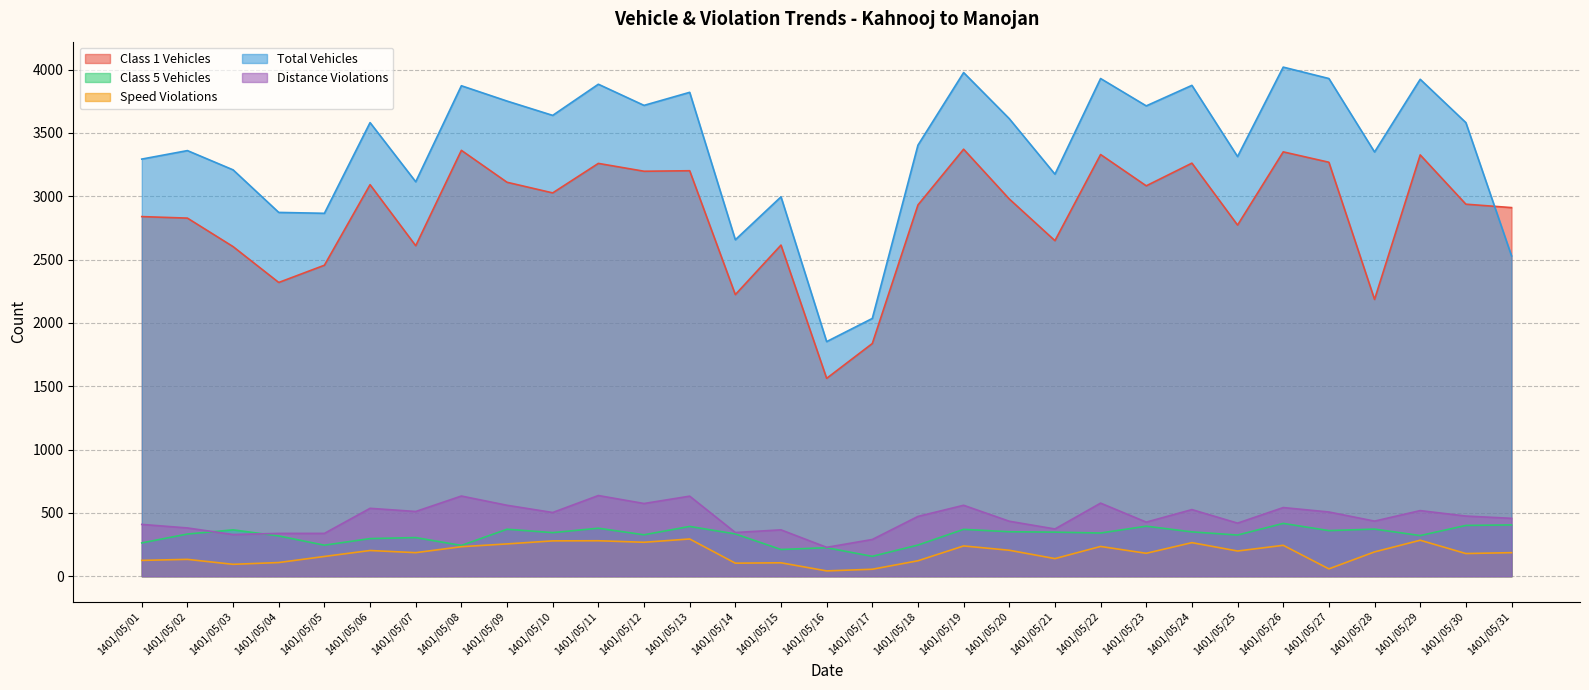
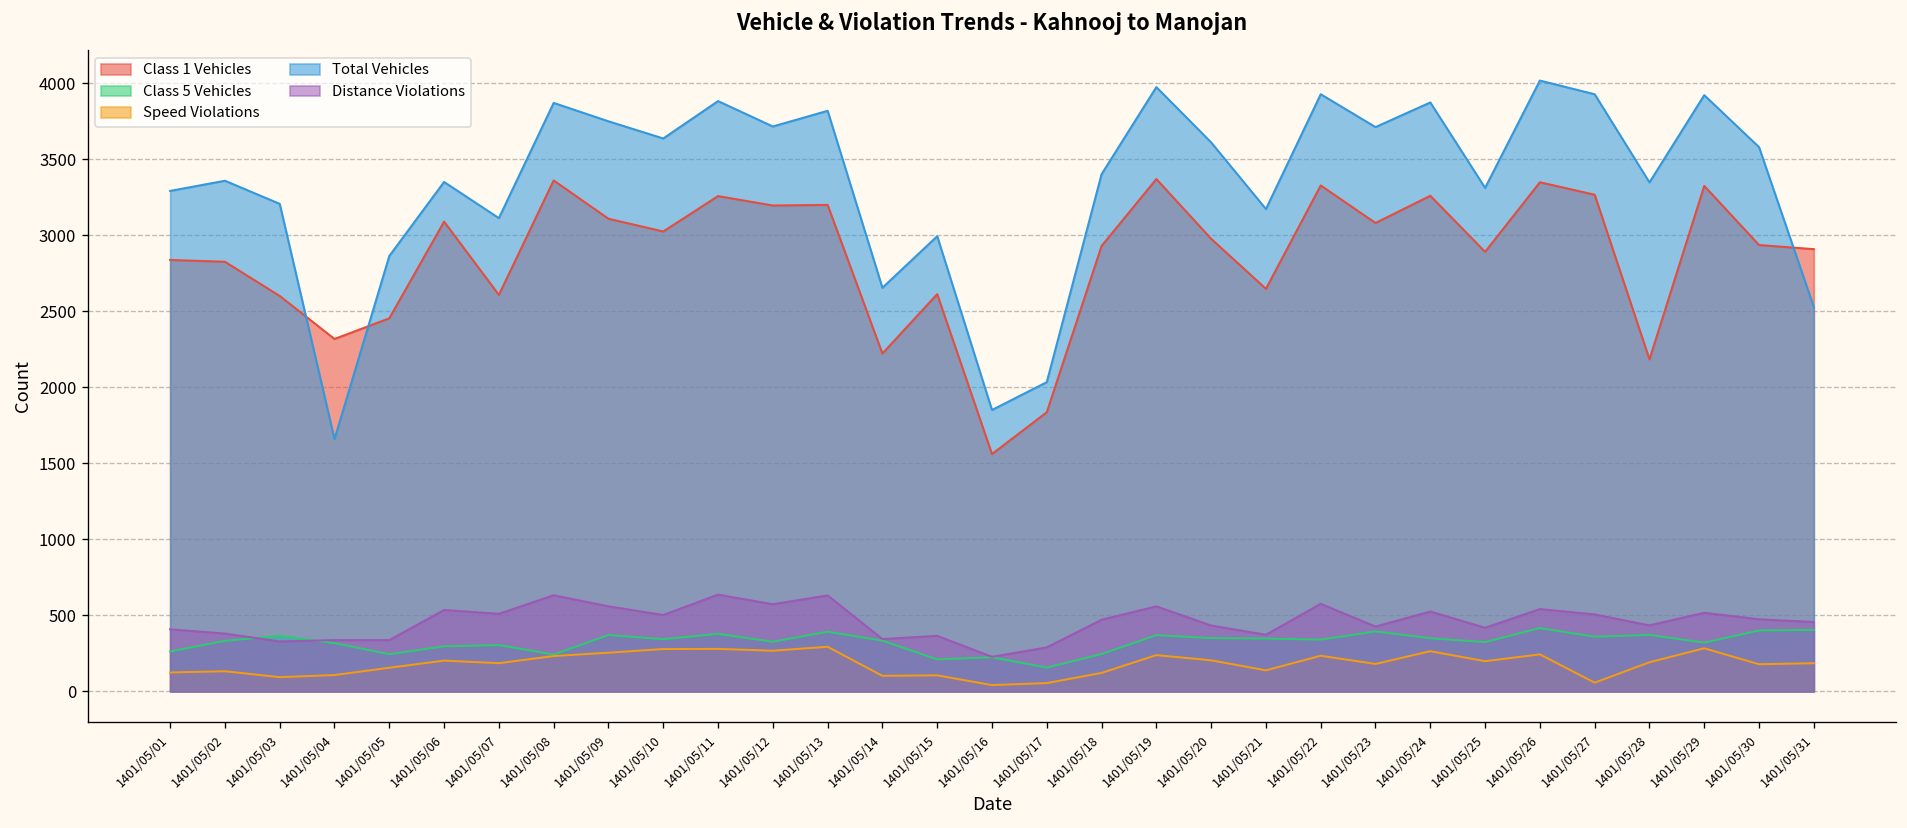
  {
    "Class 1 Vehicles": {
      "1401/05/01": 2840,
      "1401/05/02": 2830,
      "1401/05/03": 2600,
      "1401/05/04": 2320,
      "1401/05/05": 2460,
      "1401/05/06": 3090,
      "1401/05/07": 2610,
      "1401/05/08": 3360,
      "1401/05/09": 3110,
      "1401/05/10": 3030,
      "1401/05/11": 3260,
      "1401/05/12": 3200,
      "1401/05/13": 3200,
      "1401/05/14": 2220,
      "1401/05/15": 2610,
      "1401/05/16": 1560,
      "1401/05/17": 1840,
      "1401/05/18": 2930,
      "1401/05/19": 3370,
      "1401/05/20": 2980,
      "1401/05/21": 2650,
      "1401/05/22": 3330,
      "1401/05/23": 3080,
      "1401/05/24": 3260,
-     "1401/05/25": 2770,
+     "1401/05/25": 2890,
      "1401/05/26": 3350,
      "1401/05/27": 3270,
      "1401/05/28": 2190,
      "1401/05/29": 3330,
      "1401/05/30": 2940,
      "1401/05/31": 2910
    },
    "Class 5 Vehicles": {
      "1401/05/01": 260,
      "1401/05/02": 330,
      "1401/05/03": 370,
      "1401/05/05": 250,
      "1401/05/06": 300,
      "1401/05/07": 310,
      "1401/05/09": 370,
      "1401/05/10": 340,
      "1401/05/11": 380,
      "1401/05/12": 330,
      "1401/05/13": 390,
      "1401/05/15": 210,
      "1401/05/17": 160,
      "1401/05/18": 250,
      "1401/05/19": 370,
      "1401/05/20": 350,
      "1401/05/21": 350,
      "1401/05/22": 340,
      "1401/05/23": 400,
      "1401/05/24": 350,
      "1401/05/25": 330,
      "1401/05/26": 420,
      "1401/05/27": 360,
      "1401/05/28": 370,
      "1401/05/29": 320,
      "1401/05/30": 400,
      "1401/05/31": 410
    },
    "Speed Violations": {
      "1401/05/01": 130,
      "1401/05/02": 130,
      "1401/05/03": 90,
      "1401/05/04": 110,
      "1401/05/05": 160,
      "1401/05/06": 200,
      "1401/05/07": 190,
      "1401/05/09": 260,
      "1401/05/10": 280,
      "1401/05/11": 280,
      "1401/05/12": 270,
      "1401/05/13": 290,
      "1401/05/14": 100,
      "1401/05/15": 110,
      "1401/05/16": 40,
      "1401/05/17": 60,
      "1401/05/18": 120,
      "1401/05/19": 240,
      "1401/05/20": 210,
      "1401/05/21": 140,
      "1401/05/22": 240,
      "1401/05/23": 180,
      "1401/05/24": 270,
      "1401/05/25": 200,
      "1401/05/26": 240,
      "1401/05/27": 60,
      "1401/05/28": 190,
      "1401/05/29": 280,
      "1401/05/30": 180,
      "1401/05/31": 190
    },
    "Total Vehicles": {
      "1401/05/01": 3290,
      "1401/05/02": 3360,
      "1401/05/03": 3210,
-     "1401/05/04": 2870,
+     "1401/05/04": 1660,
      "1401/05/05": 2870,
-     "1401/05/06": 3580,
+     "1401/05/06": 3350,
      "1401/05/07": 3110,
      "1401/05/08": 3870,
      "1401/05/09": 3750,
      "1401/05/10": 3640,
      "1401/05/11": 3880,
      "1401/05/12": 3720,
      "1401/05/13": 3820,
      "1401/05/14": 2660,
      "1401/05/15": 3000,
      "1401/05/16": 1850,
      "1401/05/17": 2040,
      "1401/05/18": 3400,
      "1401/05/19": 3980,
      "1401/05/20": 3610,
      "1401/05/21": 3170,
      "1401/05/22": 3930,
      "1401/05/23": 3710,
      "1401/05/24": 3880,
      "1401/05/25": 3310,
      "1401/05/26": 4020,
      "1401/05/27": 3930,
      "1401/05/28": 3350,
      "1401/05/29": 3920,
      "1401/05/30": 3580,
      "1401/05/31": 2530
    },
    "Distance Violations": {
      "1401/05/01": 410,
      "1401/05/02": 380,
      "1401/05/03": 330,
      "1401/05/05": 340,
      "1401/05/06": 540,
      "1401/05/07": 510,
      "1401/05/08": 630,
      "1401/05/09": 560,
      "1401/05/10": 500,
      "1401/05/11": 640,
      "1401/05/12": 570,
      "1401/05/13": 630,
      "1401/05/15": 370,
      "1401/05/17": 290,
      "1401/05/18": 470,
      "1401/05/19": 560,
      "1401/05/20": 430,
      "1401/05/21": 370,
      "1401/05/22": 580,
      "1401/05/23": 430,
      "1401/05/24": 530,
      "1401/05/25": 420,
      "1401/05/26": 540,
      "1401/05/27": 510,
      "1401/05/28": 440,
      "1401/05/29": 520,
      "1401/05/30": 480,
      "1401/05/31": 460
    }
  }
